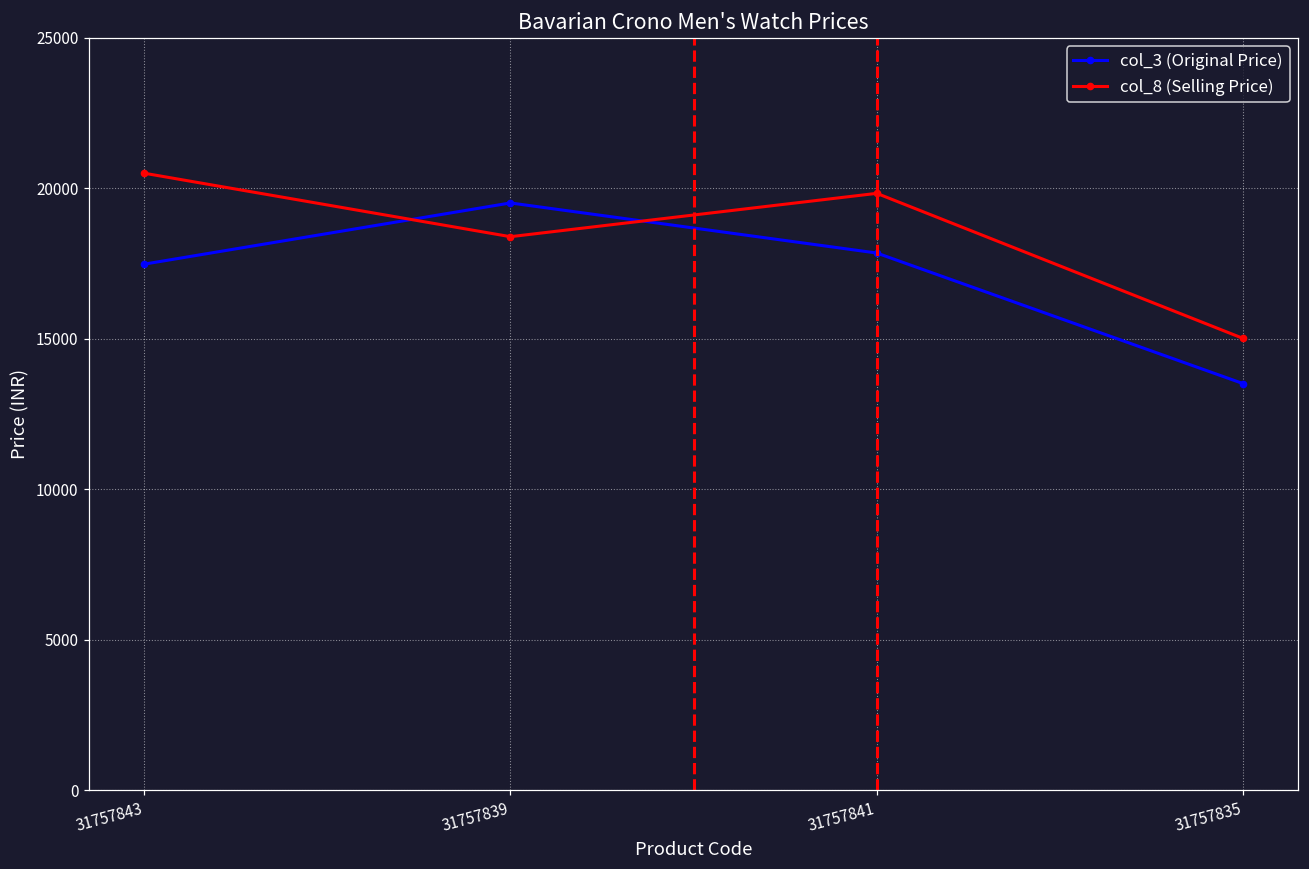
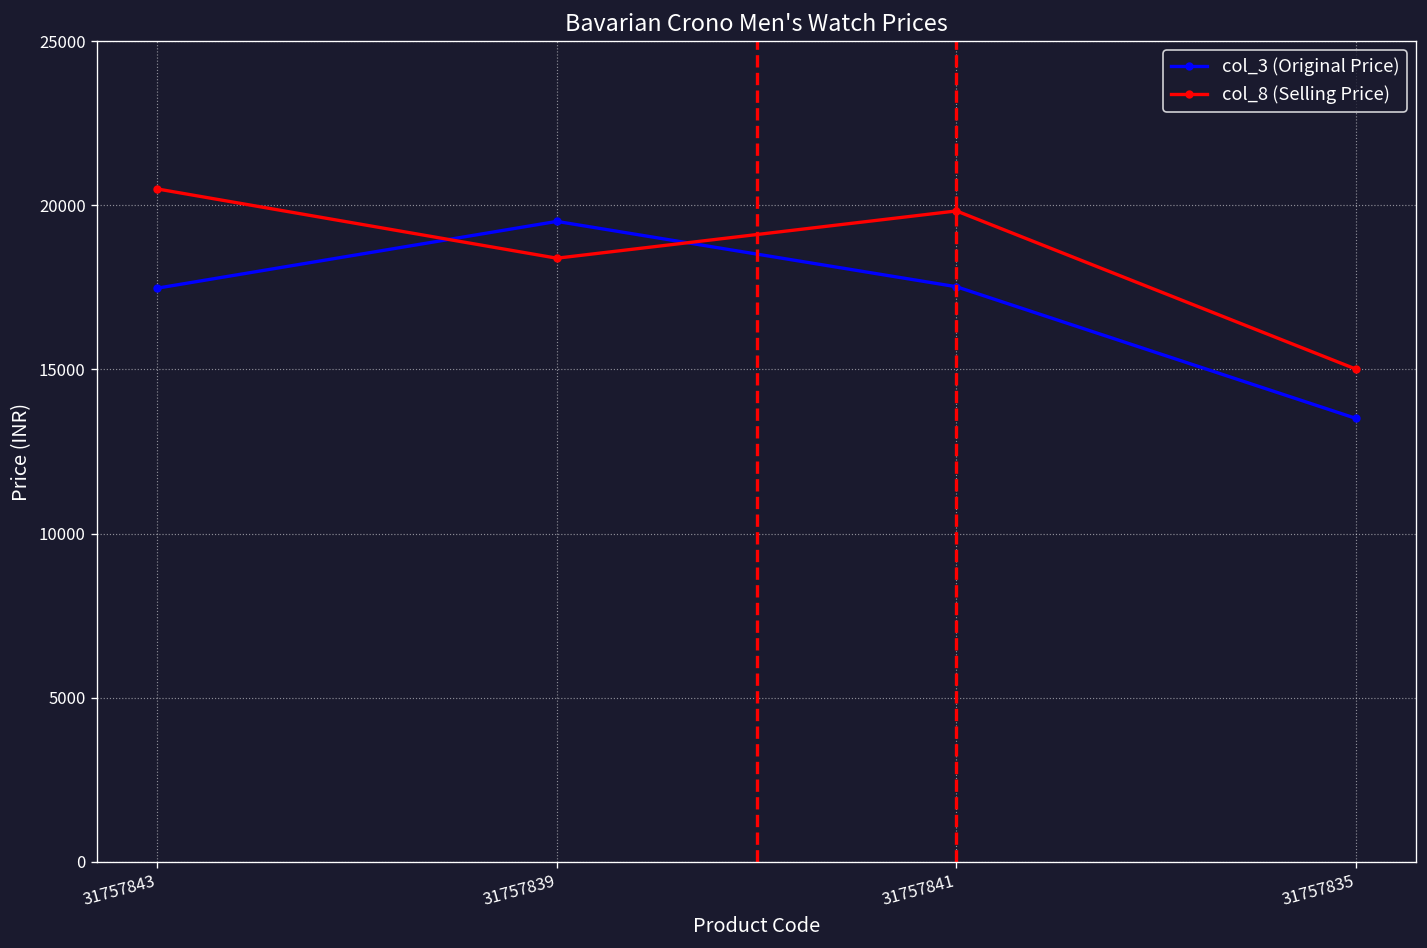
  {
    "col_3 (Original Price)": {
      "31757843": 17500,
      "31757839": 19500,
-     "31757841": 17800,
+     "31757841": 17500,
      "31757835": 13500
    },
    "col_8 (Selling Price)": {
      "31757843": 20500,
      "31757839": 18400,
      "31757841": 19800,
      "31757835": 15000
    }
  }
